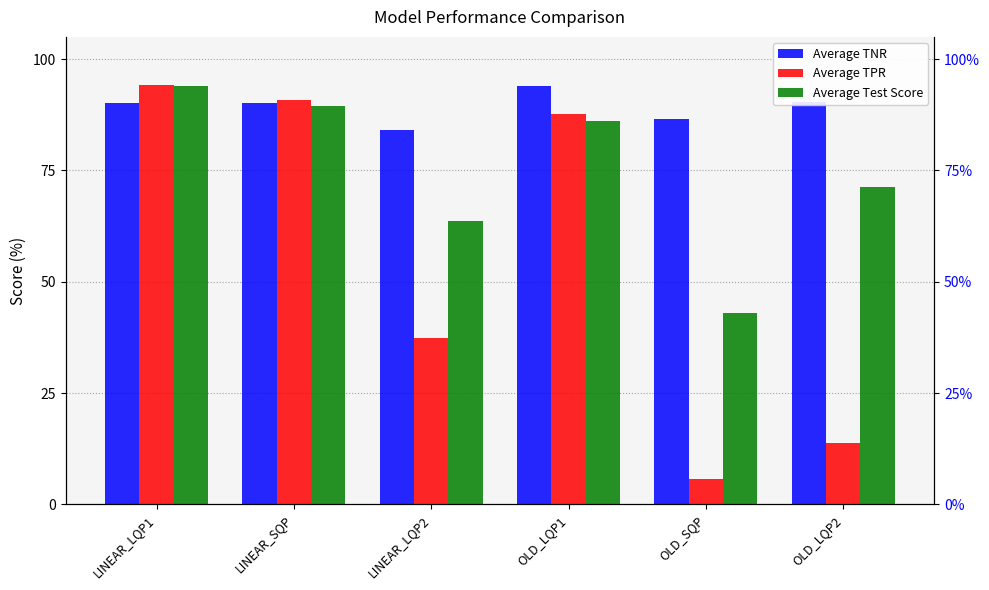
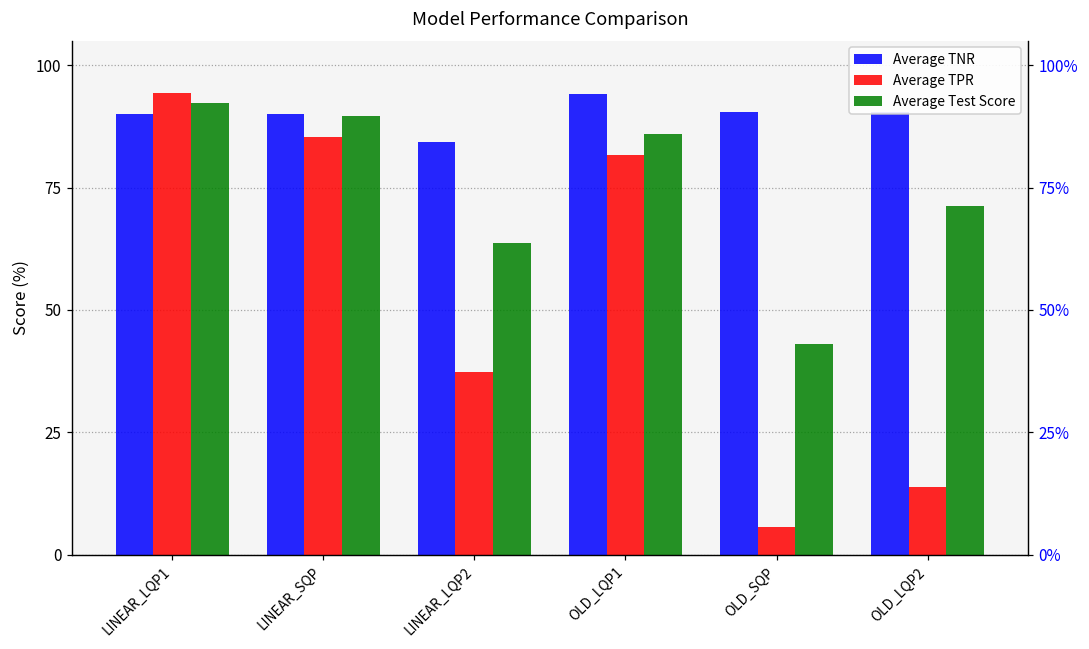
  {
    "Average TNR": {
      "LINEAR_LQP1": 90,
      "LINEAR_SQP": 90,
      "LINEAR_LQP2": 84,
      "OLD_LQP1": 94,
-     "OLD_SQP": 87
+     "OLD_SQP": 90
    },
    "Average TPR": {
      "LINEAR_LQP1": 94,
-     "LINEAR_SQP": 91,
+     "LINEAR_SQP": 85,
      "LINEAR_LQP2": 37,
-     "OLD_LQP1": 88,
+     "OLD_LQP1": 82,
      "OLD_SQP": 6,
      "OLD_LQP2": 14
    },
    "Average Test Score": {
-     "LINEAR_LQP1": 94,
+     "LINEAR_LQP1": 92,
      "LINEAR_SQP": 90,
      "LINEAR_LQP2": 64,
      "OLD_LQP1": 86,
      "OLD_SQP": 43,
      "OLD_LQP2": 71
    }
  }
